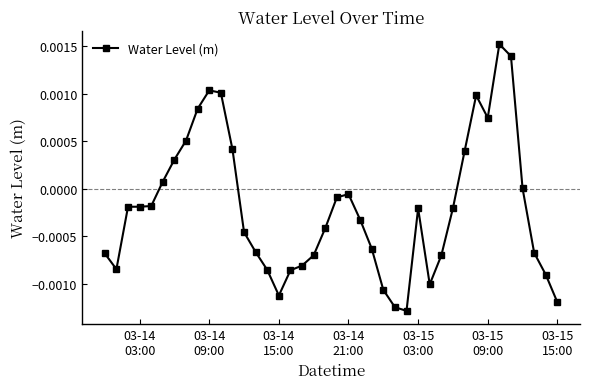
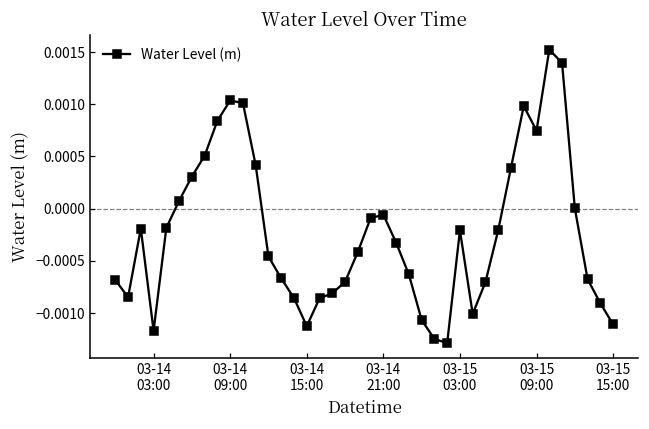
  {
-   "03-14 03:00": -0.0002,
+   "03-14 03:00": -0.0012,
    "03-14 09:00": 0.0010,
    "03-14 15:00": -0.0011,
    "03-14 21:00": -0.0001,
    "03-15 03:00": -0.0002,
    "03-15 09:00": 0.0007,
-   "03-15 15:00": -0.0012
+   "03-15 15:00": -0.0011
  }
